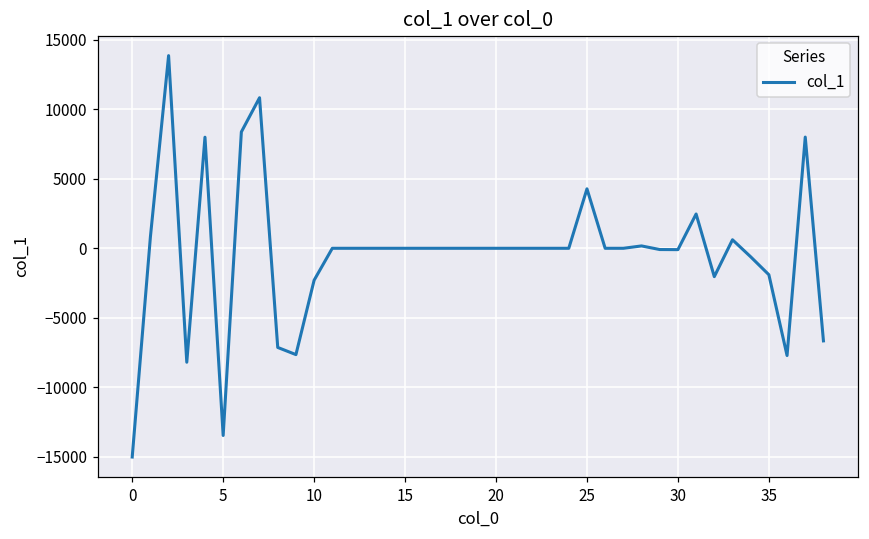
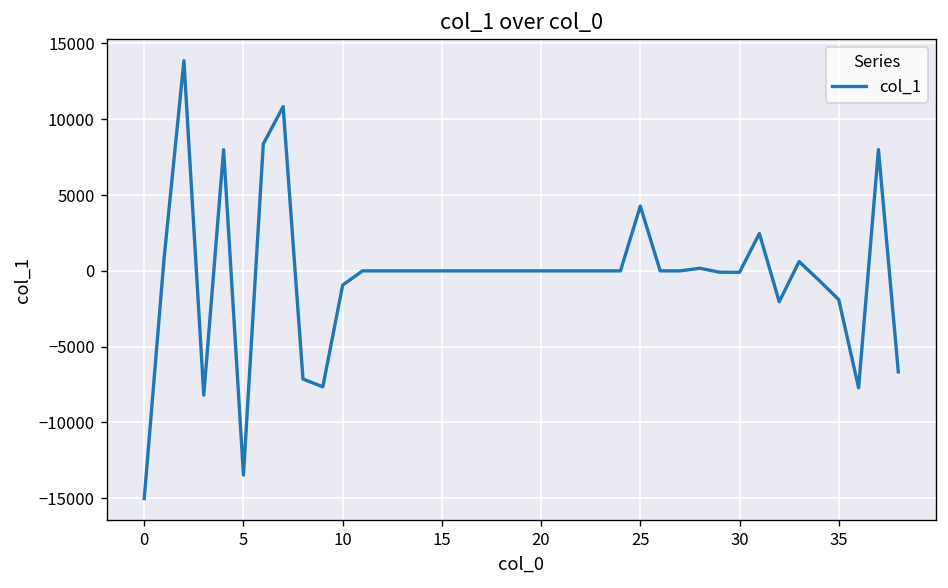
  {
    "0": -15000,
    "5": -13500,
-   "10": -2300,
+   "10": -900,
    "15": 0,
    "20": 0,
    "25": 4300,
    "30": -100,
    "35": -1900
  }
